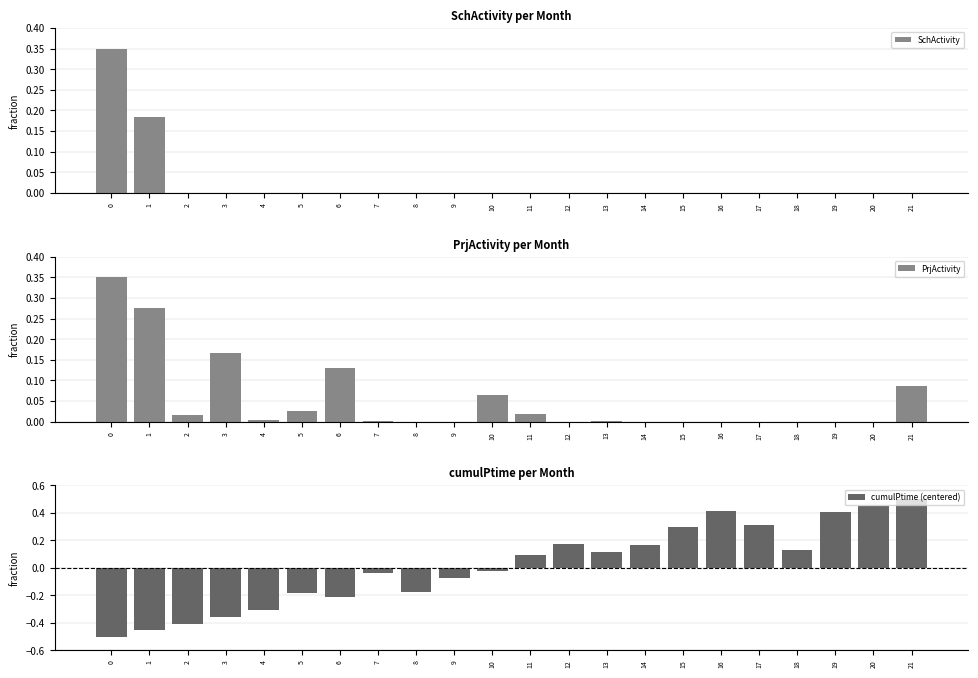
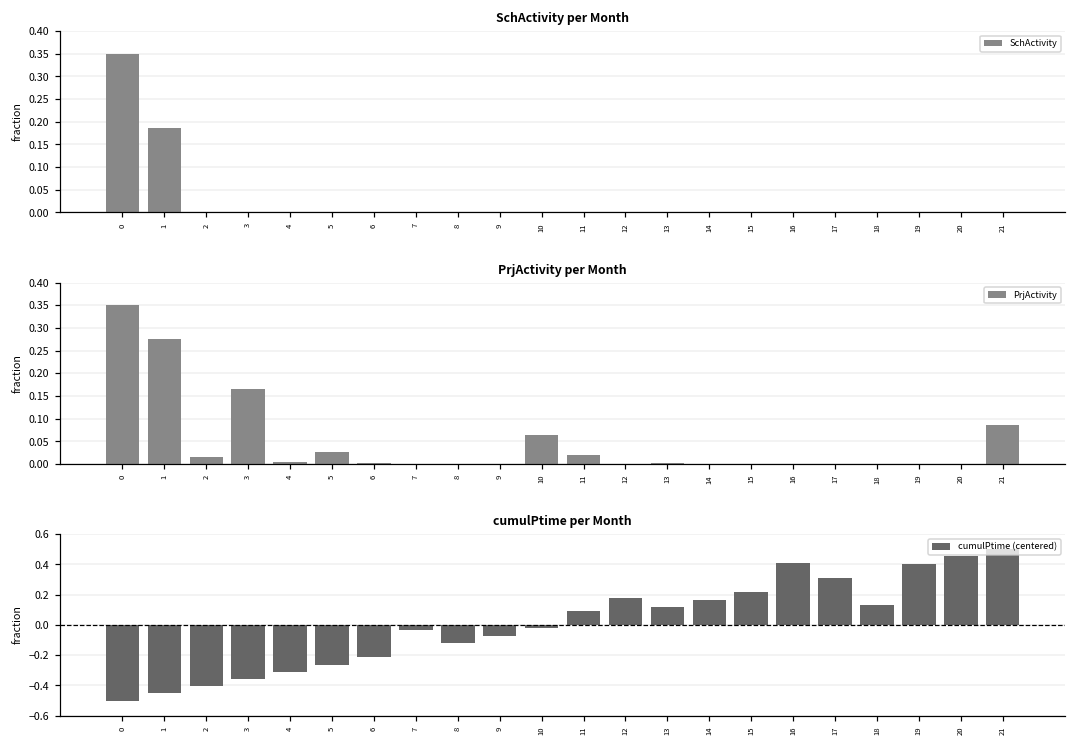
  {
    "SchActivity per Month": {
      "0": 0.35,
      "1": 0.19,
      "2": 0.00,
      "3": 0.00,
      "4": 0.00,
      "5": 0.00,
      "6": 0.00,
      "7": 0.00,
      "8": 0.00,
      "9": 0.00,
      "10": 0.00,
      "11": 0.00,
      "12": 0.00,
      "13": 0.00,
      "14": 0.00,
      "15": 0.00,
      "16": 0.00,
      "17": 0.00,
      "18": 0.00,
      "19": 0.00,
      "20": 0.00,
      "21": 0.00
    },
    "PrjActivity per Month": {
      "0": 0.35,
      "1": 0.28,
      "2": 0.02,
      "3": 0.17,
      "5": 0.03,
-     "6": 0.13,
+     "6": 0.00,
      "8": 0.00,
      "9": 0.00,
      "10": 0.06,
      "11": 0.02,
      "12": 0.00,
      "14": 0.00,
      "15": 0.00,
      "16": 0.00,
      "17": 0.00,
      "18": 0.00,
      "19": 0.00,
      "20": 0.00,
      "21": 0.09
    },
    "cumulPtime per Month": {
      "0": -0.50,
      "1": -0.45,
      "2": -0.40,
      "3": -0.36,
      "4": -0.31,
-     "5": -0.18,
+     "5": -0.26,
      "6": -0.21,
      "7": -0.04,
-     "8": -0.18,
+     "8": -0.12,
      "9": -0.07,
      "10": -0.02,
      "11": 0.09,
      "12": 0.18,
      "13": 0.12,
      "14": 0.17,
-     "15": 0.30,
+     "15": 0.21,
      "16": 0.41,
      "17": 0.31,
      "18": 0.13,
      "19": 0.40,
      "20": 0.45
    }
  }
